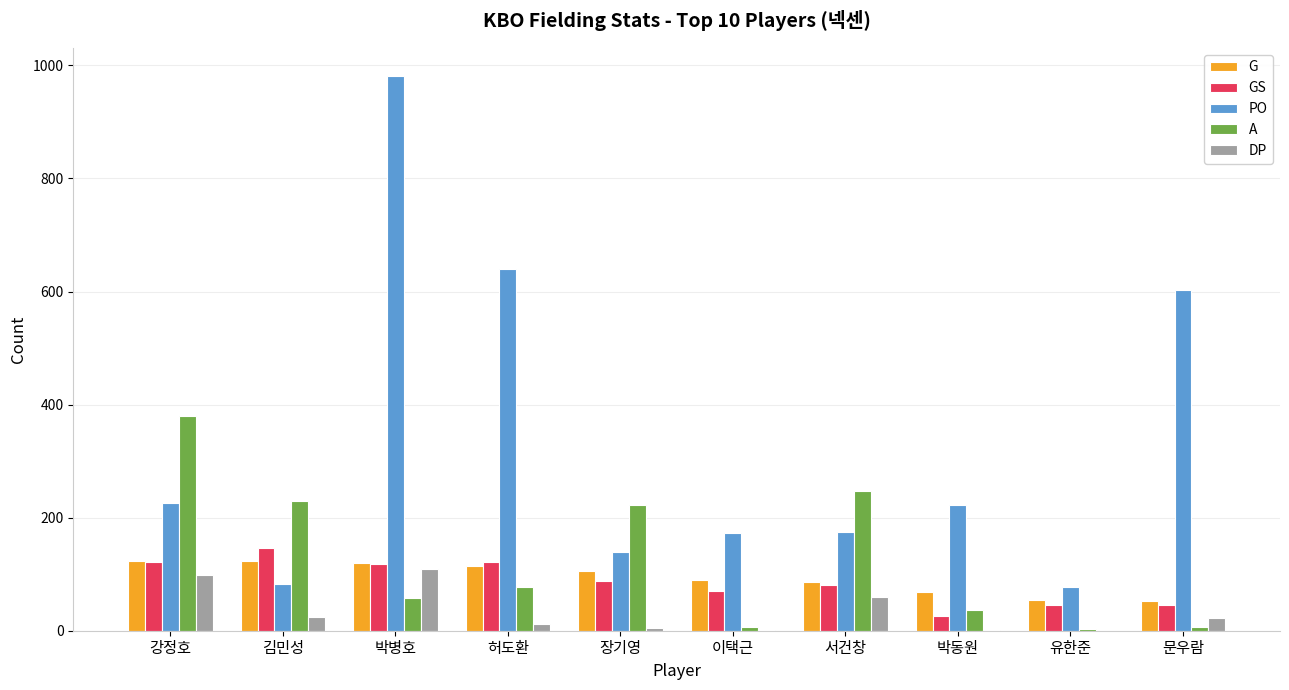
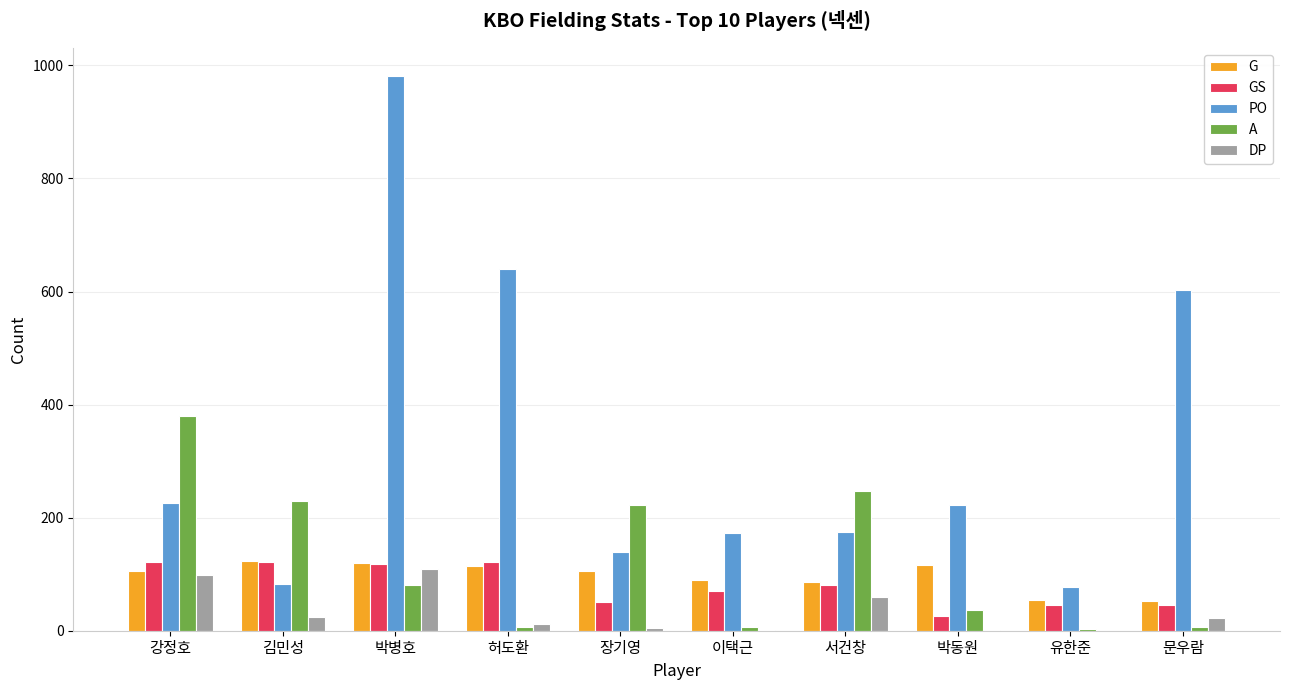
  {
    "G": {
-     "강정호": 120,
+     "강정호": 110,
      "김민성": 120,
      "박병호": 120,
      "허도환": 120,
      "장기영": 110,
      "이택근": 90,
      "서건창": 90,
-     "박동원": 70,
+     "박동원": 120,
      "유한준": 50,
      "문우람": 50
    },
    "GS": {
      "강정호": 120,
-     "김민성": 150,
+     "김민성": 120,
      "박병호": 120,
      "허도환": 120,
-     "장기영": 90,
+     "장기영": 50,
      "이택근": 70,
      "서건창": 80,
      "박동원": 30,
      "유한준": 50,
      "문우람": 50
    },
    "PO": {
      "강정호": 230,
      "김민성": 80,
      "박병호": 980,
      "허도환": 640,
      "장기영": 140,
      "이택근": 170,
      "서건창": 170,
      "박동원": 220,
      "유한준": 80,
      "문우람": 600
    },
    "A": {
      "강정호": 380,
      "김민성": 230,
-     "박병호": 60,
-     "허도환": 80,
+     "박병호": 80,
+     "허도환": 10,
      "장기영": 220,
      "이택근": 10,
      "서건창": 250,
      "박동원": 40,
      "문우람": 10
    },
    "DP": {
      "강정호": 100,
      "김민성": 20,
      "박병호": 110,
      "허도환": 10,
      "서건창": 60,
      "유한준": 0,
      "문우람": 20
    }
  }
